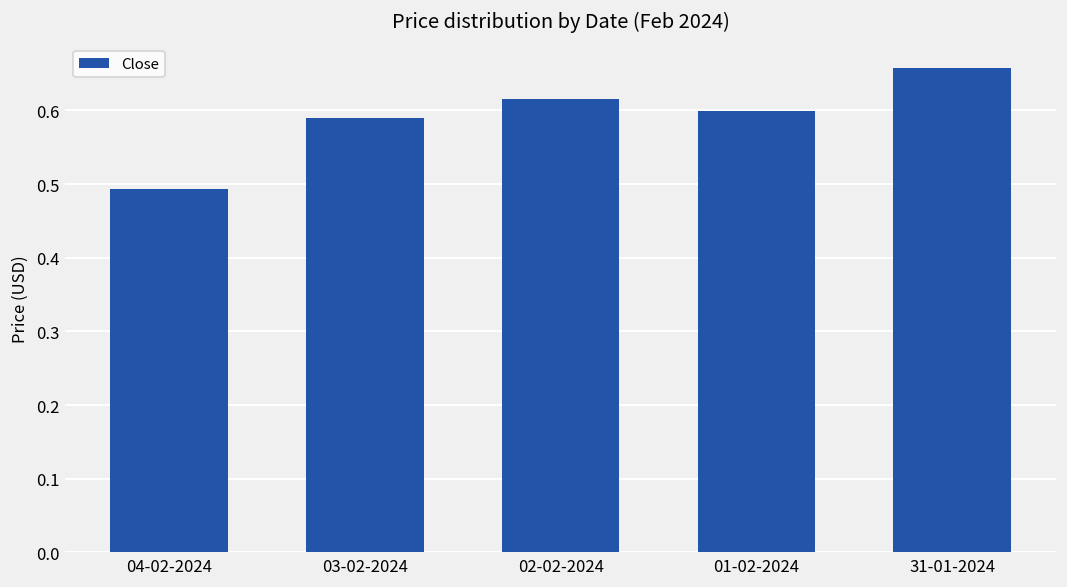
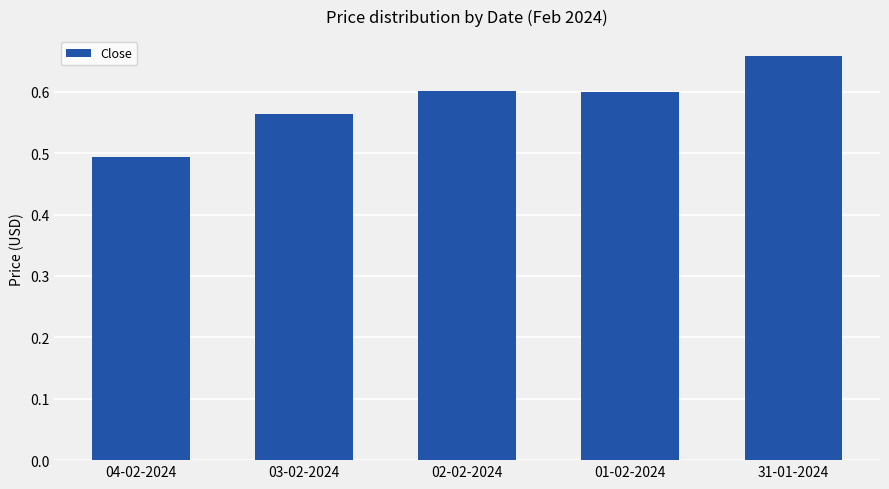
  {
    "04-02-2024": 0.49,
-   "03-02-2024": 0.59,
-   "02-02-2024": 0.62,
+   "03-02-2024": 0.56,
+   "02-02-2024": 0.60,
    "01-02-2024": 0.60,
    "31-01-2024": 0.66
  }
